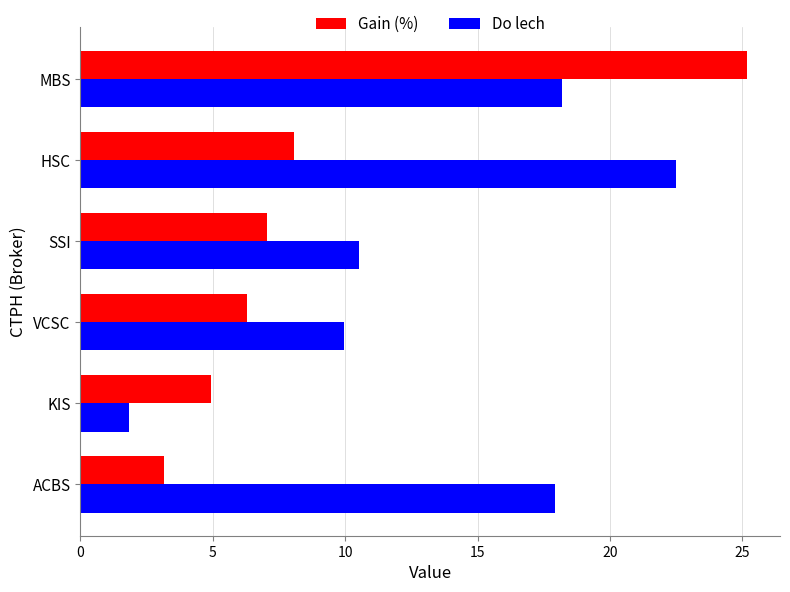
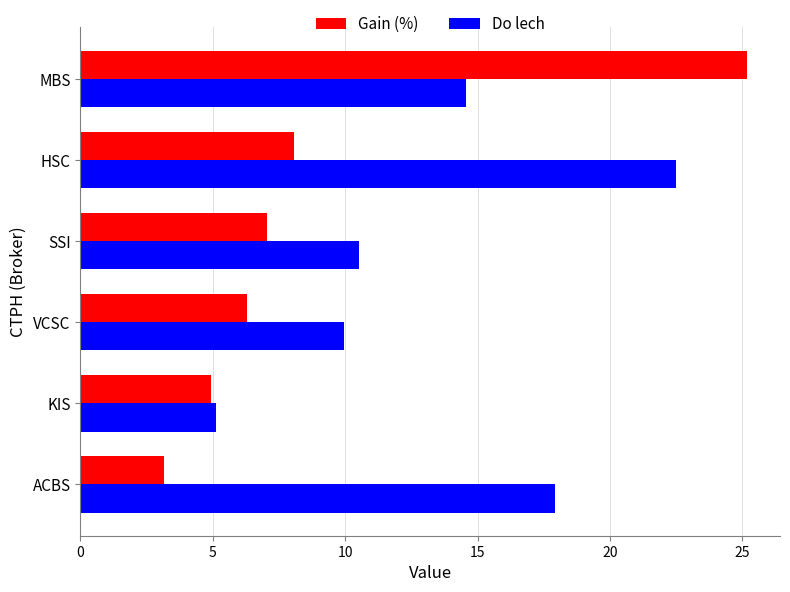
  {
    "Gain (%)": {
      "MBS": 25.2,
      "HSC": 8.1,
      "SSI": 7.1,
      "VCSC": 6.3,
      "KIS": 4.9,
      "ACBS": 3.1
    },
    "Do lech": {
-     "MBS": 18.2,
+     "MBS": 14.6,
      "HSC": 22.5,
      "SSI": 10.5,
      "VCSC": 9.9,
-     "KIS": 1.8,
+     "KIS": 5.1,
      "ACBS": 17.9
    }
  }
